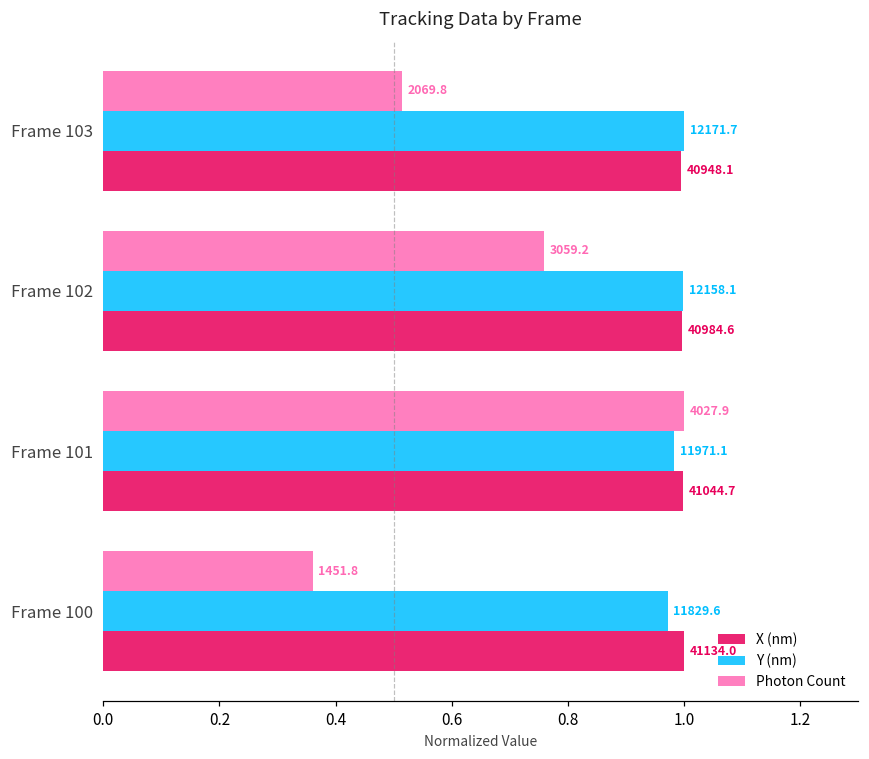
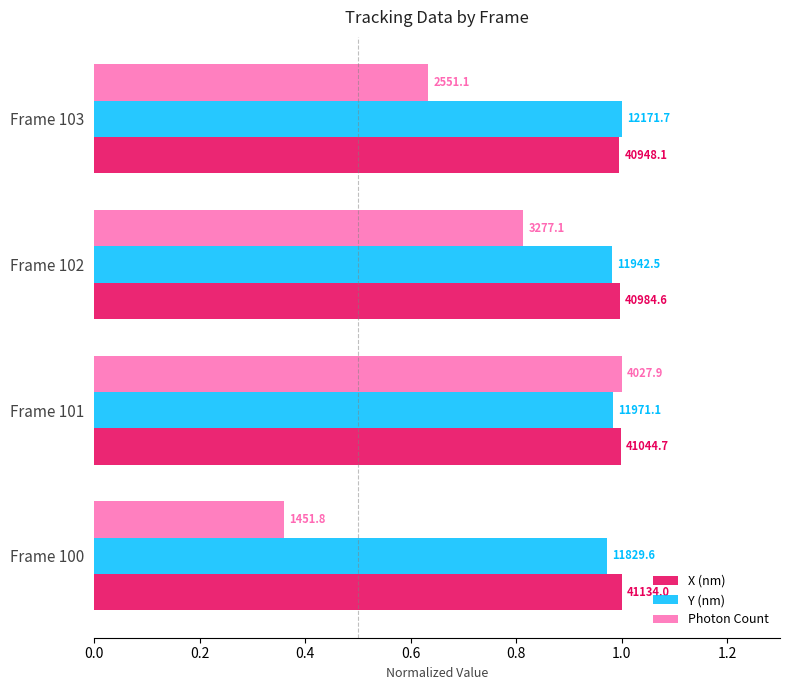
  {
    "Y (nm)": {
-     "Frame 102": 12158.1
+     "Frame 102": 11942.5
    },
    "Photon Count": {
-     "Frame 103": 2069.8,
-     "Frame 102": 3059.2
+     "Frame 103": 2551.1,
+     "Frame 102": 3277.1
    }
  }
